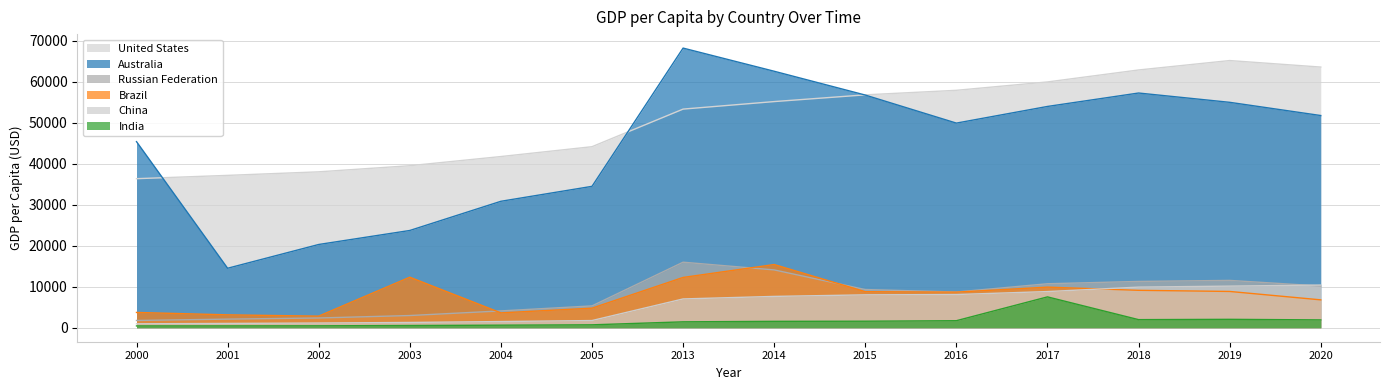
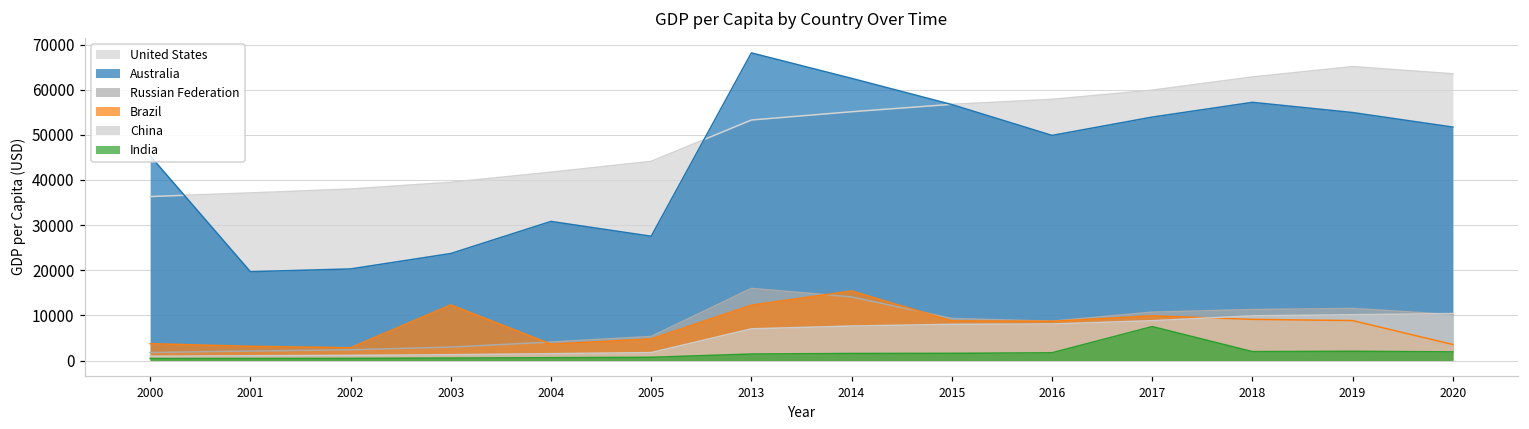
  {
    "Australia": {
      "2000": 45000,
-     "2001": 14000,
+     "2001": 20000,
      "2002": 20000,
      "2003": 24000,
      "2004": 31000,
-     "2005": 34000,
+     "2005": 28000,
      "2013": 68000,
      "2014": 63000,
      "2016": 50000,
      "2017": 54000,
      "2018": 57000,
      "2019": 55000,
      "2020": 52000
    },
    "Brazil": {
      "2000": 4000,
      "2001": 3000,
      "2003": 12000,
      "2013": 12000,
      "2014": 15000,
      "2017": 10000,
      "2018": 9000,
      "2019": 9000,
-     "2020": 7000
+     "2020": 4000
    },
    "India": {
      "2002": 0,
      "2003": 1000,
      "2004": 1000,
      "2005": 1000,
      "2013": 1000,
      "2014": 2000,
      "2015": 2000,
      "2016": 2000,
      "2017": 8000,
      "2018": 2000,
      "2019": 2000,
      "2020": 2000
    }
  }
